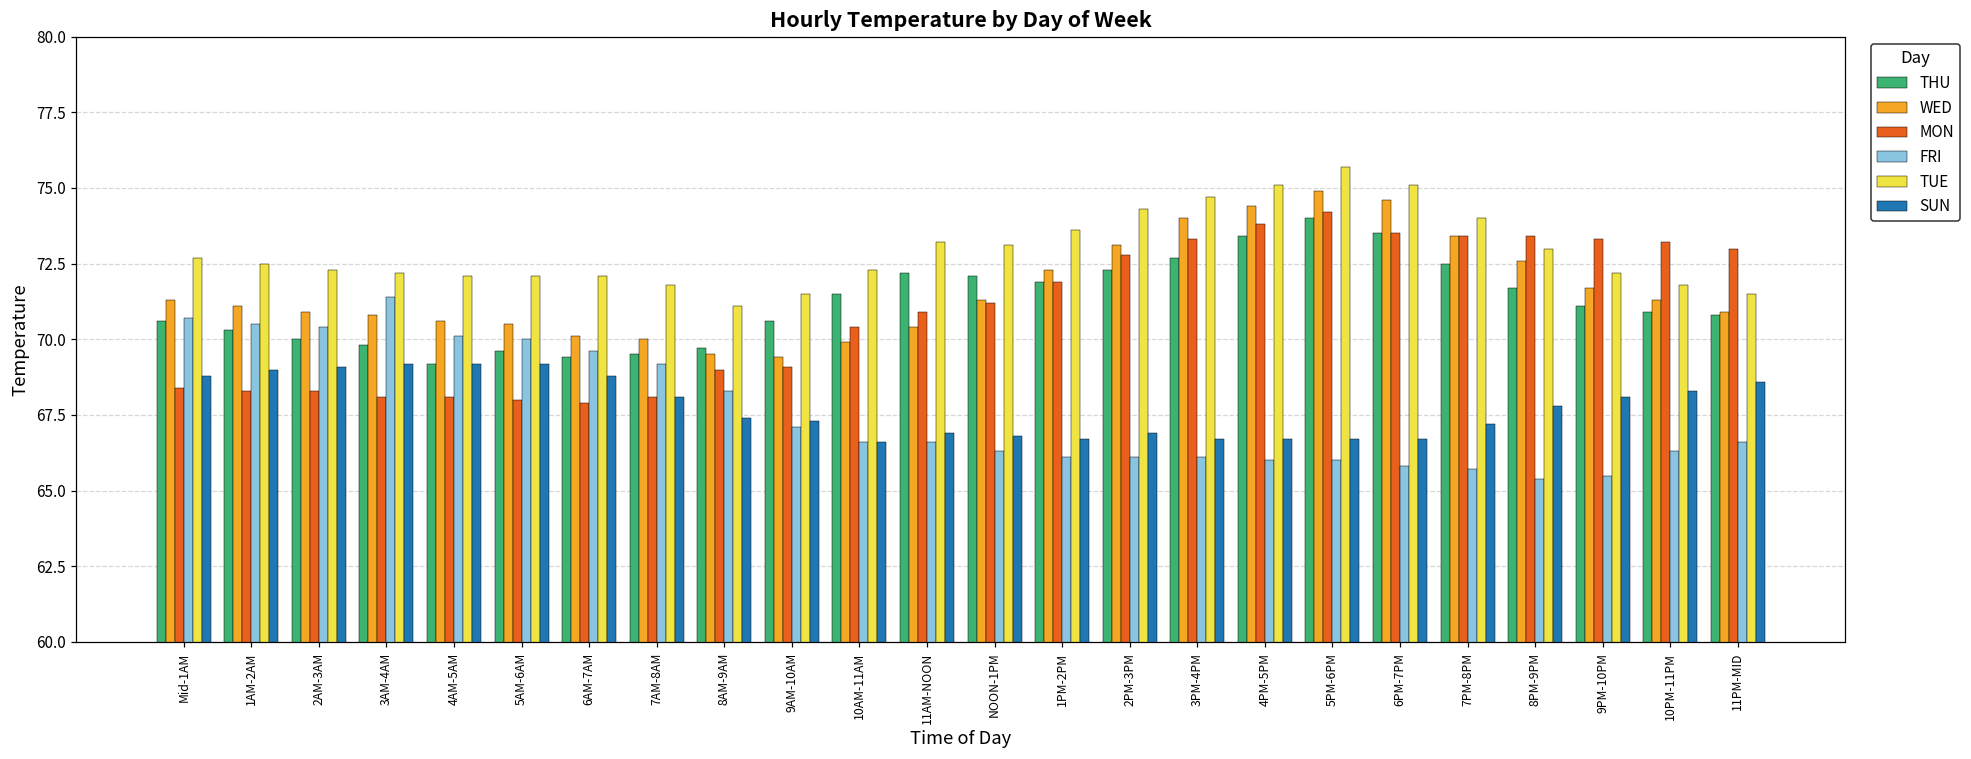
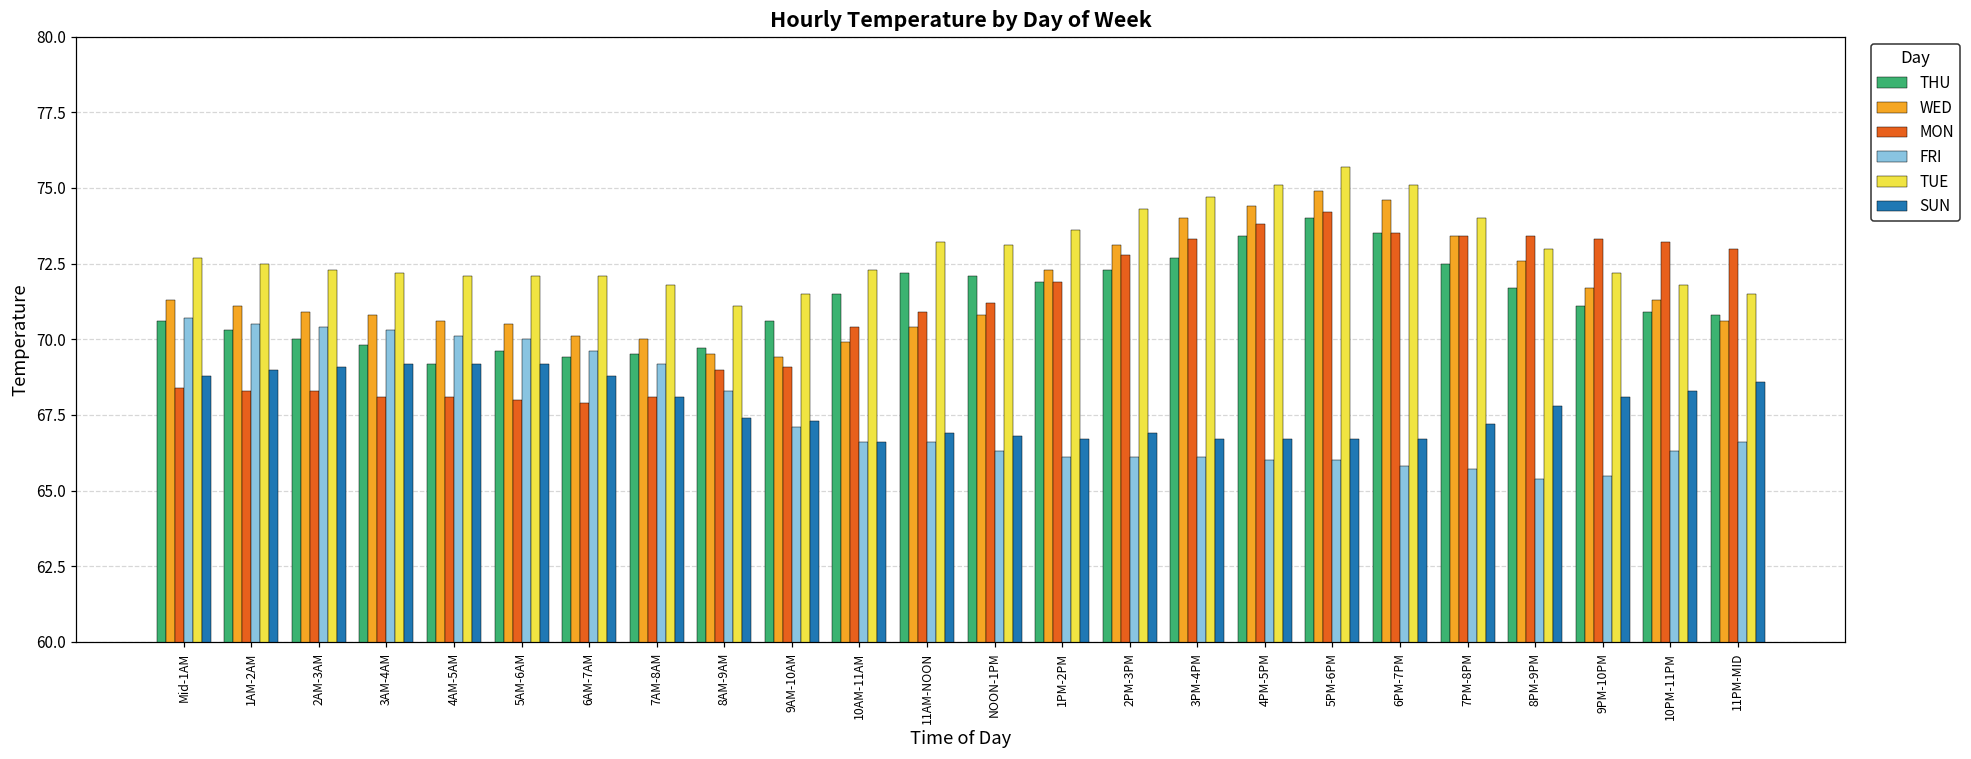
  {
    "THU": {
      "Mid-1AM": 70.6,
      "1AM-2AM": 70.3,
      "2AM-3AM": 70.0,
      "3AM-4AM": 69.8,
      "4AM-5AM": 69.2,
      "5AM-6AM": 69.6,
      "6AM-7AM": 69.4,
      "7AM-8AM": 69.5,
      "8AM-9AM": 69.7,
      "9AM-10AM": 70.6,
      "10AM-11AM": 71.5,
      "11AM-NOON": 72.2,
      "NOON-1PM": 72.1,
      "1PM-2PM": 71.9,
      "2PM-3PM": 72.3,
      "3PM-4PM": 72.7,
      "4PM-5PM": 73.4,
      "5PM-6PM": 74.0,
      "6PM-7PM": 73.5,
      "7PM-8PM": 72.5,
      "8PM-9PM": 71.7,
      "9PM-10PM": 71.1,
      "10PM-11PM": 70.9,
      "11PM-MID": 70.8
    },
    "WED": {
      "Mid-1AM": 71.3,
      "1AM-2AM": 71.1,
      "2AM-3AM": 70.9,
      "3AM-4AM": 70.8,
      "4AM-5AM": 70.6,
      "5AM-6AM": 70.5,
      "6AM-7AM": 70.1,
      "7AM-8AM": 70.0,
      "8AM-9AM": 69.5,
      "9AM-10AM": 69.4,
      "10AM-11AM": 69.9,
      "11AM-NOON": 70.4,
-     "NOON-1PM": 71.3,
+     "NOON-1PM": 70.8,
      "1PM-2PM": 72.3,
      "2PM-3PM": 73.1,
      "3PM-4PM": 74.0,
      "4PM-5PM": 74.4,
      "5PM-6PM": 74.9,
      "6PM-7PM": 74.6,
      "7PM-8PM": 73.4,
      "8PM-9PM": 72.6,
      "9PM-10PM": 71.7,
      "10PM-11PM": 71.3,
-     "11PM-MID": 70.9
+     "11PM-MID": 70.6
    },
    "MON": {
      "Mid-1AM": 68.4,
      "1AM-2AM": 68.3,
      "2AM-3AM": 68.3,
      "3AM-4AM": 68.1,
      "4AM-5AM": 68.1,
      "5AM-6AM": 68.0,
      "6AM-7AM": 67.9,
      "7AM-8AM": 68.1,
      "8AM-9AM": 69.0,
      "9AM-10AM": 69.1,
      "10AM-11AM": 70.4,
      "11AM-NOON": 70.9,
      "NOON-1PM": 71.2,
      "1PM-2PM": 71.9,
      "2PM-3PM": 72.8,
      "3PM-4PM": 73.3,
      "4PM-5PM": 73.8,
      "5PM-6PM": 74.2,
      "6PM-7PM": 73.5,
      "7PM-8PM": 73.4,
      "8PM-9PM": 73.4,
      "9PM-10PM": 73.3,
      "10PM-11PM": 73.2,
      "11PM-MID": 73.0
    },
    "FRI": {
      "Mid-1AM": 70.7,
      "1AM-2AM": 70.5,
      "2AM-3AM": 70.4,
-     "3AM-4AM": 71.4,
+     "3AM-4AM": 70.3,
      "4AM-5AM": 70.1,
      "5AM-6AM": 70.0,
      "6AM-7AM": 69.6,
      "7AM-8AM": 69.2,
      "8AM-9AM": 68.3,
      "9AM-10AM": 67.1,
      "10AM-11AM": 66.6,
      "11AM-NOON": 66.6,
      "NOON-1PM": 66.3,
      "1PM-2PM": 66.1,
      "2PM-3PM": 66.1,
      "3PM-4PM": 66.1,
      "4PM-5PM": 66.0,
      "5PM-6PM": 66.0,
      "6PM-7PM": 65.8,
      "7PM-8PM": 65.7,
      "8PM-9PM": 65.4,
      "9PM-10PM": 65.5,
      "10PM-11PM": 66.3,
      "11PM-MID": 66.6
    },
    "TUE": {
      "Mid-1AM": 72.7,
      "1AM-2AM": 72.5,
      "2AM-3AM": 72.3,
      "3AM-4AM": 72.2,
      "4AM-5AM": 72.1,
      "5AM-6AM": 72.1,
      "6AM-7AM": 72.1,
      "7AM-8AM": 71.8,
      "8AM-9AM": 71.1,
      "9AM-10AM": 71.5,
      "10AM-11AM": 72.3,
      "11AM-NOON": 73.2,
      "NOON-1PM": 73.1,
      "1PM-2PM": 73.6,
      "2PM-3PM": 74.3,
      "3PM-4PM": 74.7,
      "4PM-5PM": 75.1,
      "5PM-6PM": 75.7,
      "6PM-7PM": 75.1,
      "7PM-8PM": 74.0,
      "8PM-9PM": 73.0,
      "9PM-10PM": 72.2,
      "10PM-11PM": 71.8,
      "11PM-MID": 71.5
    },
    "SUN": {
      "Mid-1AM": 68.8,
      "1AM-2AM": 69.0,
      "2AM-3AM": 69.1,
      "3AM-4AM": 69.2,
      "4AM-5AM": 69.2,
      "5AM-6AM": 69.2,
      "6AM-7AM": 68.8,
      "7AM-8AM": 68.1,
      "8AM-9AM": 67.4,
      "9AM-10AM": 67.3,
      "10AM-11AM": 66.6,
      "11AM-NOON": 66.9,
      "NOON-1PM": 66.8,
      "1PM-2PM": 66.7,
      "2PM-3PM": 66.9,
      "3PM-4PM": 66.7,
      "4PM-5PM": 66.7,
      "5PM-6PM": 66.7,
      "6PM-7PM": 66.7,
      "7PM-8PM": 67.2,
      "8PM-9PM": 67.8,
      "9PM-10PM": 68.1,
      "10PM-11PM": 68.3,
      "11PM-MID": 68.6
    }
  }
